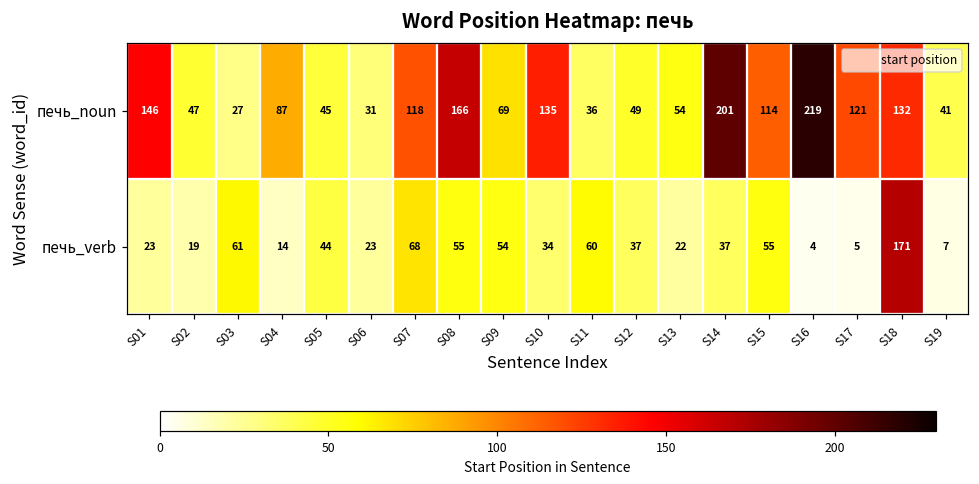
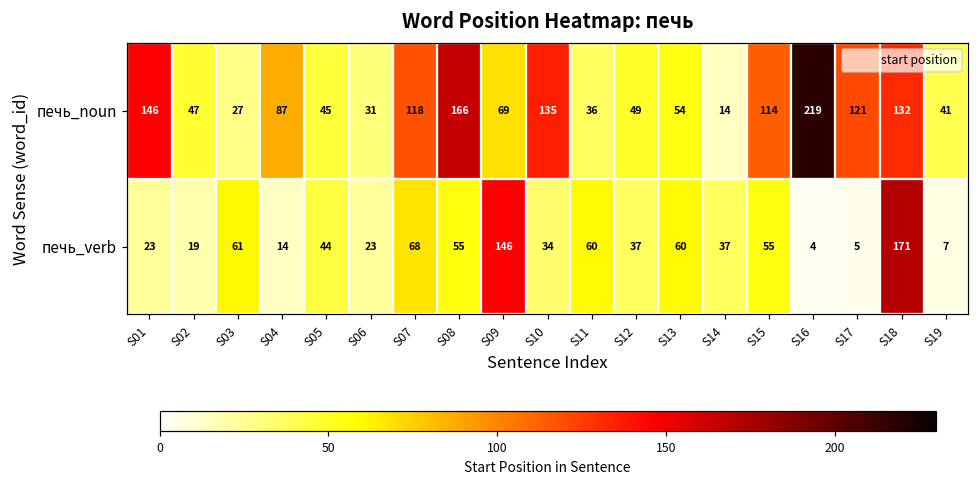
  {
    "печь_noun": {
      "S01": 146,
      "S02": 47,
      "S03": 27,
      "S04": 87,
      "S05": 45,
      "S06": 31,
      "S07": 118,
      "S08": 166,
      "S09": 69,
      "S10": 135,
      "S11": 36,
      "S12": 49,
      "S13": 54,
-     "S14": 201,
+     "S14": 14,
      "S15": 114,
      "S16": 219,
      "S17": 121,
      "S18": 132,
      "S19": 41
    },
    "печь_verb": {
      "S01": 23,
      "S02": 19,
      "S03": 61,
      "S04": 14,
      "S05": 44,
      "S06": 23,
      "S07": 68,
      "S08": 55,
-     "S09": 54,
+     "S09": 146,
      "S10": 34,
      "S11": 60,
      "S12": 37,
-     "S13": 22,
+     "S13": 60,
      "S14": 37,
      "S15": 55,
      "S16": 4,
      "S17": 5,
      "S18": 171,
      "S19": 7
    }
  }
